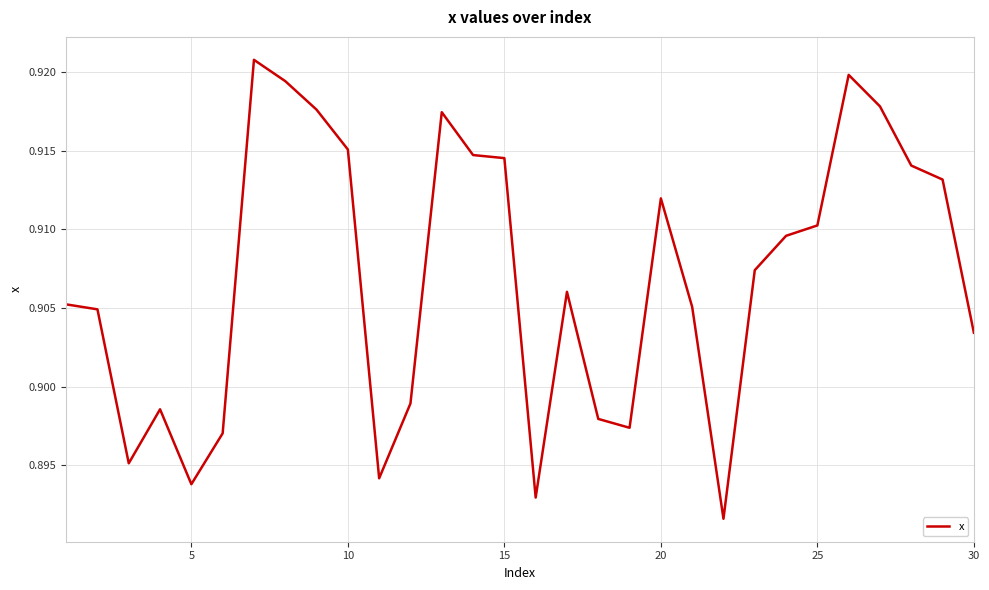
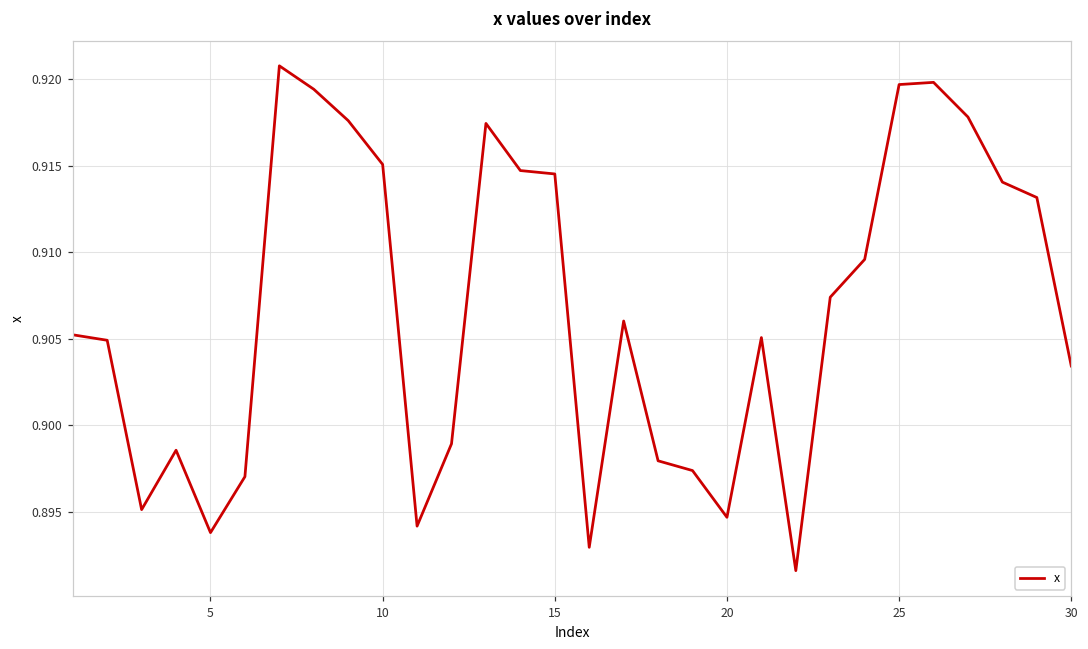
  {
    "5": 0.8938,
    "10": 0.9151,
    "15": 0.9145,
-   "20": 0.9120,
-   "25": 0.9102,
+   "20": 0.8947,
+   "25": 0.9197,
    "30": 0.9034
  }
